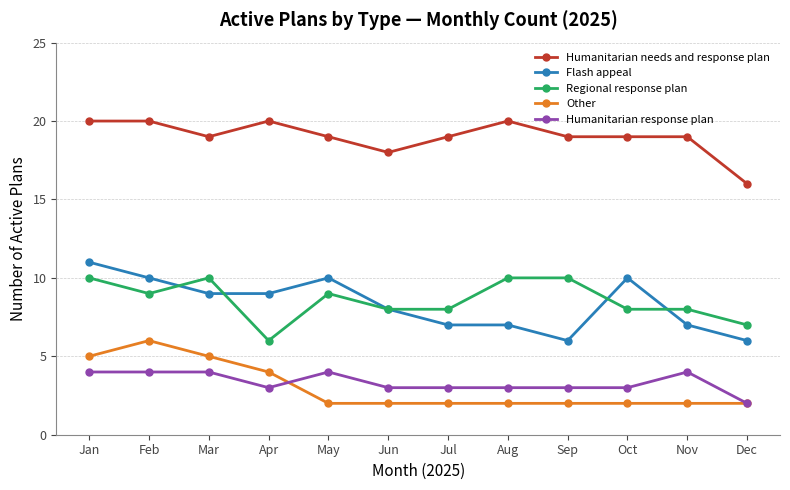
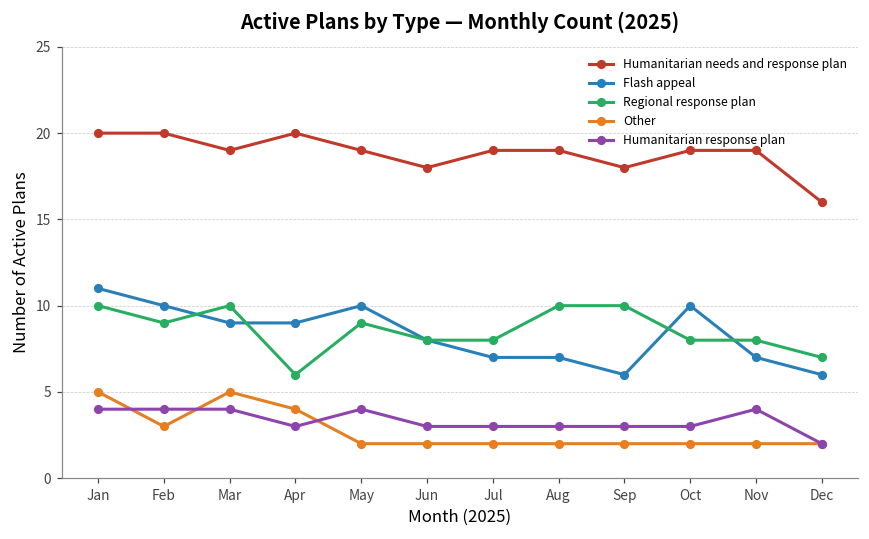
  {
    "Humanitarian needs and response plan": {
      "Jan": 20,
      "Feb": 20,
      "Mar": 19,
      "Apr": 20,
      "May": 19,
      "Jun": 18,
      "Jul": 19,
-     "Aug": 20,
-     "Sep": 19,
+     "Aug": 19,
+     "Sep": 18,
      "Oct": 19,
      "Nov": 19,
      "Dec": 16
    },
    "Flash appeal": {
      "Jan": 11,
      "Feb": 10,
      "Mar": 9,
      "Apr": 9,
      "May": 10,
      "Jul": 7,
      "Aug": 7,
      "Sep": 6,
      "Oct": 10,
      "Nov": 7,
      "Dec": 6
    },
    "Regional response plan": {
      "Jan": 10,
      "Feb": 9,
      "Mar": 10,
      "Apr": 6,
      "May": 9,
      "Jul": 8,
      "Aug": 10,
      "Sep": 10,
      "Oct": 8,
      "Nov": 8,
      "Dec": 7
    },
    "Other": {
      "Jan": 5,
-     "Feb": 6,
+     "Feb": 3,
      "Mar": 5,
      "Apr": 4,
      "May": 2,
      "Jun": 2,
      "Jul": 2,
      "Aug": 2,
      "Sep": 2,
      "Oct": 2,
      "Nov": 2
    },
    "Humanitarian response plan": {
      "Jan": 4,
      "Feb": 4,
      "Mar": 4,
      "Apr": 3,
      "May": 4,
      "Jun": 3,
      "Jul": 3,
      "Aug": 3,
      "Sep": 3,
      "Oct": 3,
      "Nov": 4
    }
  }
